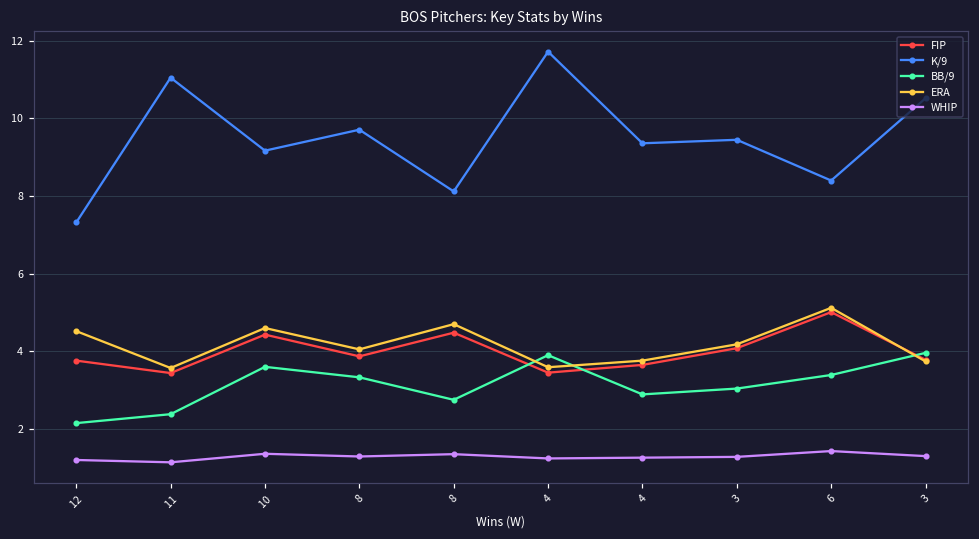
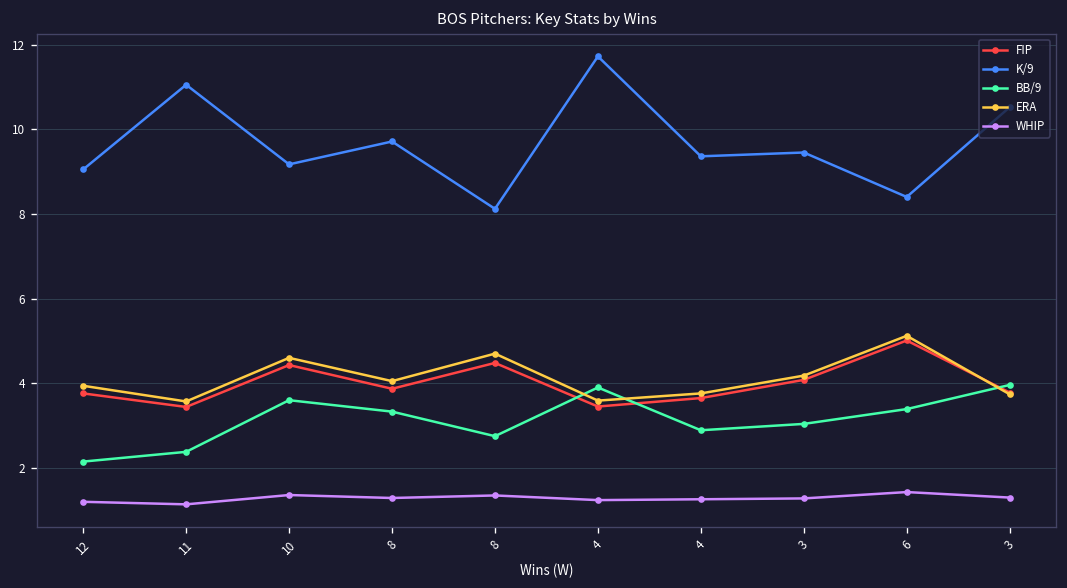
  {
    "FIP": {
      "12": 3.8,
      "11": 3.4,
      "10": 4.4,
      "6": 5.0
    },
    "K/9": {
-     "12": 7.3,
+     "12": 9.1,
      "11": 11.1,
      "10": 9.2,
      "6": 8.4
    },
    "BB/9": {
      "12": 2.2,
      "11": 2.4,
      "10": 3.6,
      "6": 3.4
    },
    "ERA": {
-     "12": 4.5,
+     "12": 3.9,
      "11": 3.6,
      "10": 4.6,
      "6": 5.1
    },
    "WHIP": {
      "12": 1.2,
      "11": 1.1,
      "10": 1.4,
      "6": 1.4
    }
  }
